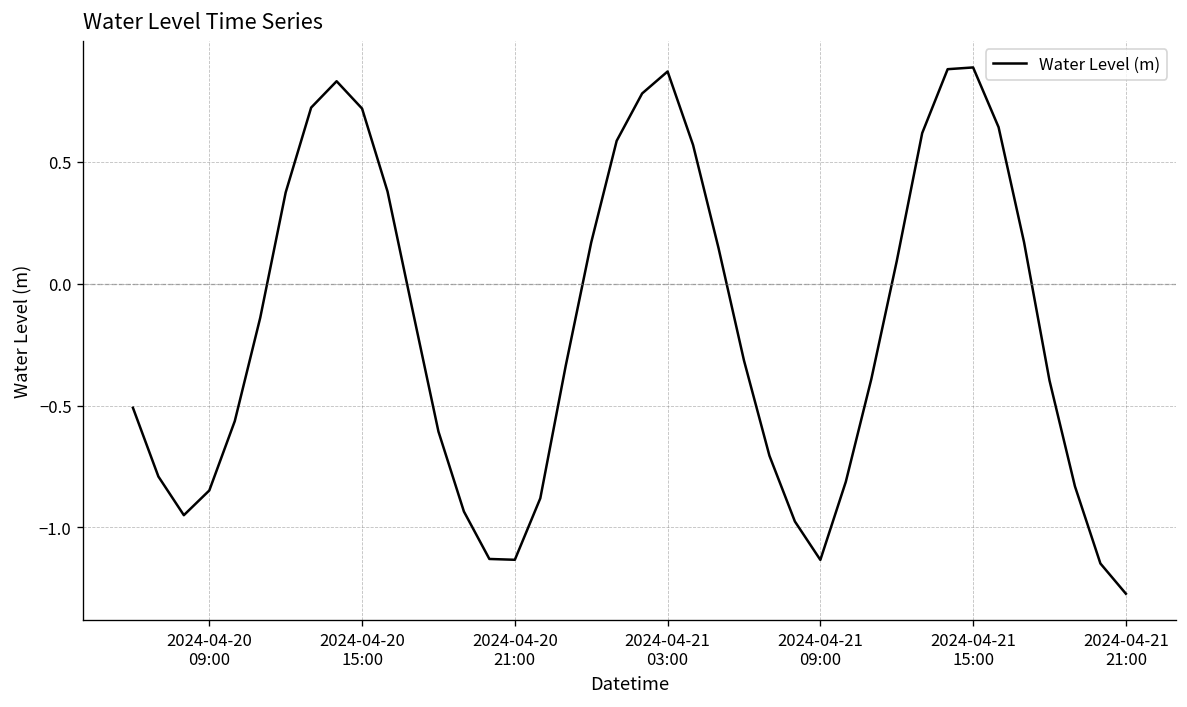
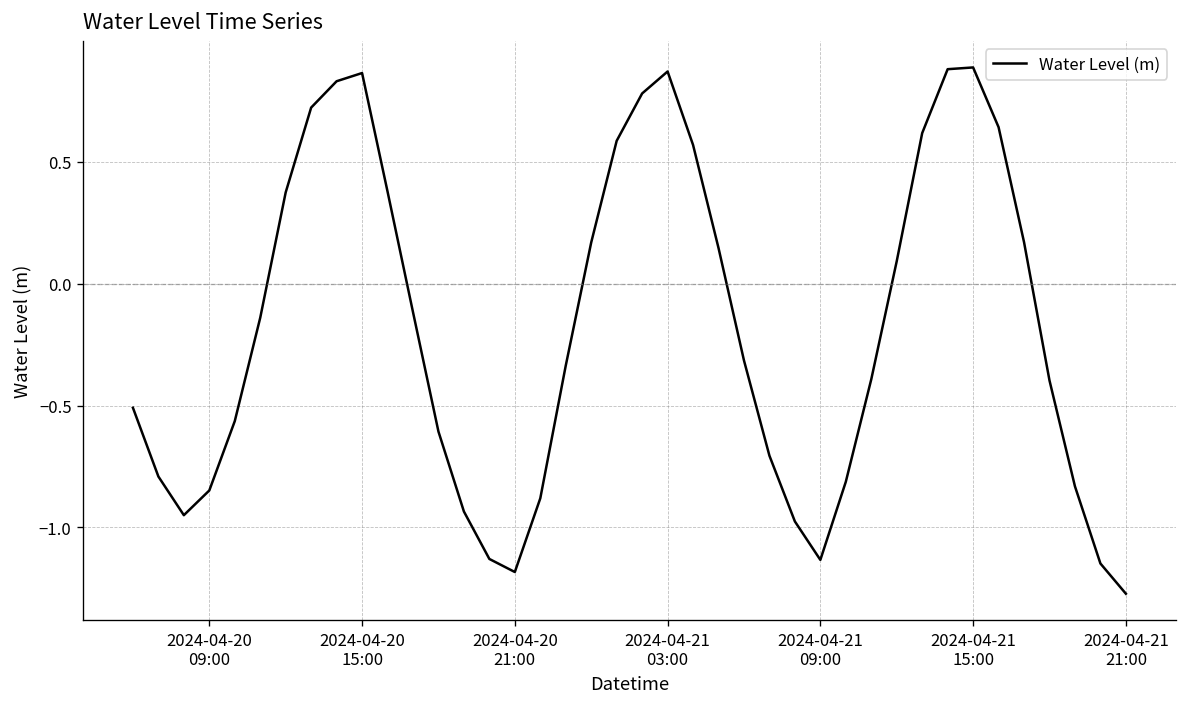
  {
    "2024-04-20 09:00": -0.85,
-   "2024-04-20 15:00": 0.72,
-   "2024-04-20 21:00": -1.13,
+   "2024-04-20 15:00": 0.87,
+   "2024-04-20 21:00": -1.18,
    "2024-04-21 03:00": 0.87,
    "2024-04-21 09:00": -1.13,
    "2024-04-21 15:00": 0.89,
    "2024-04-21 21:00": -1.27
  }
